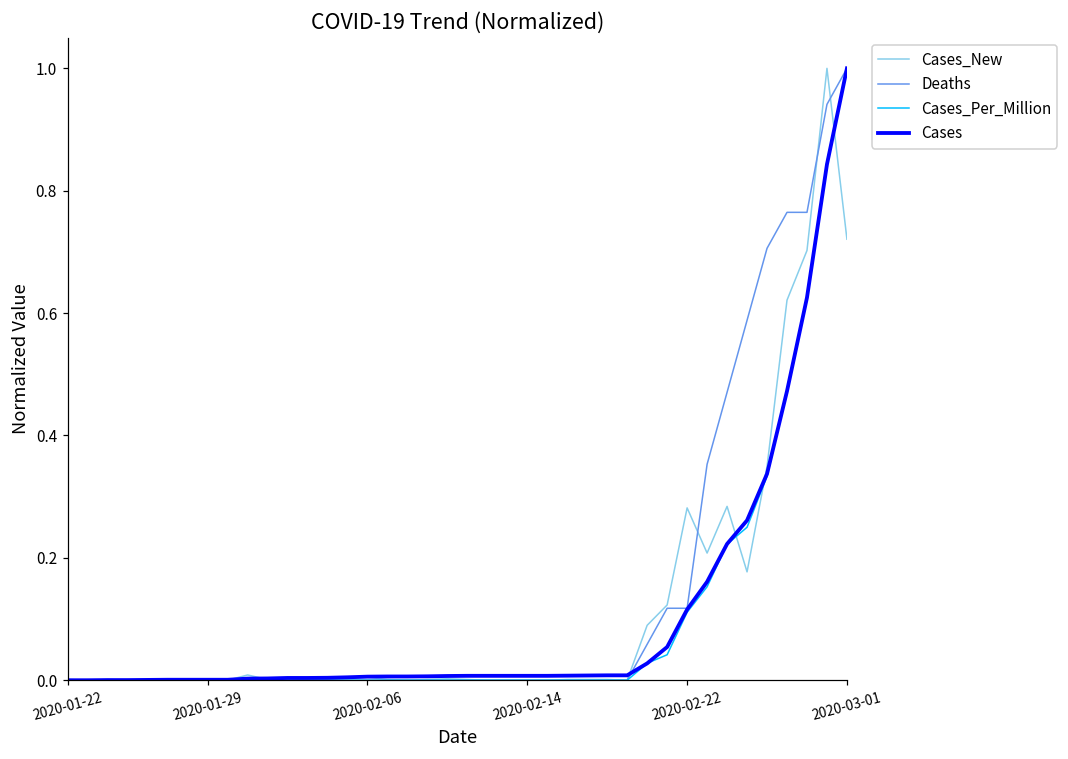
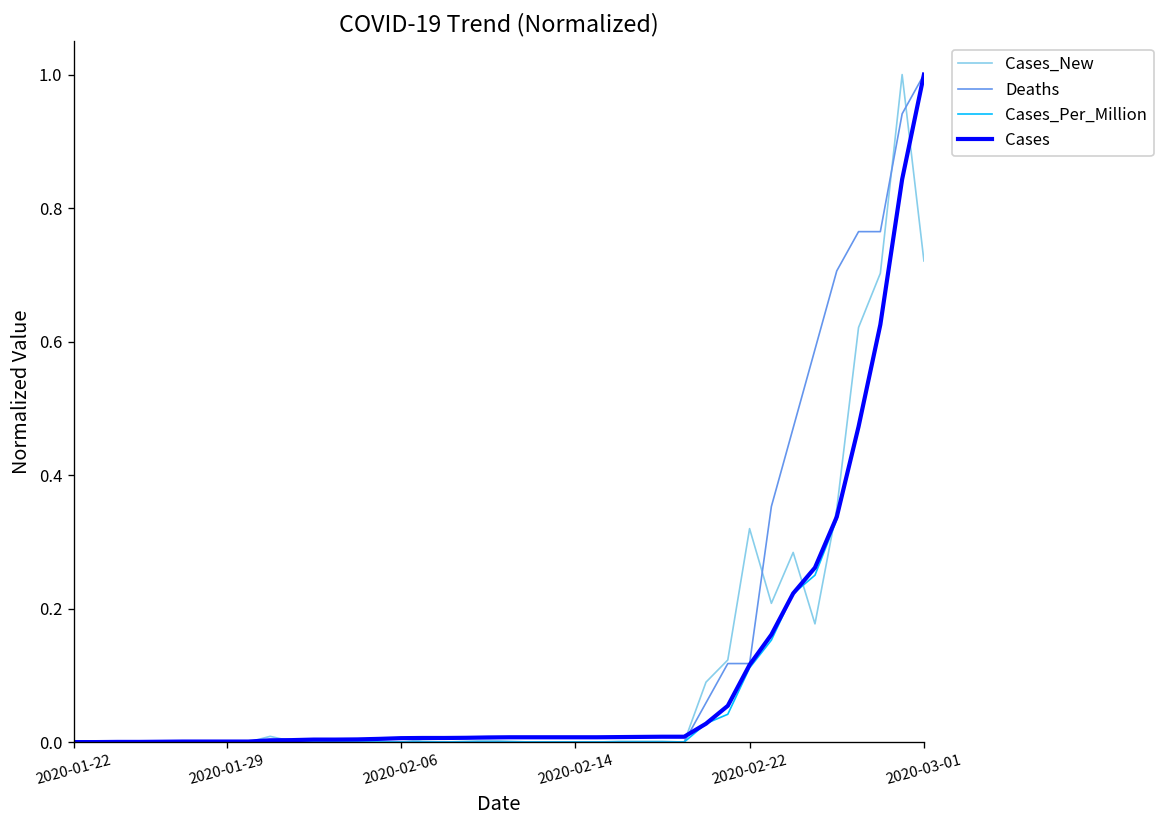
  {
    "Cases_New": {
-     "2020-02-22": 0.28,
+     "2020-02-22": 0.32,
      "2020-03-01": 0.72
    },
    "Cases": {
      "2020-02-14": 0.01
    }
  }
